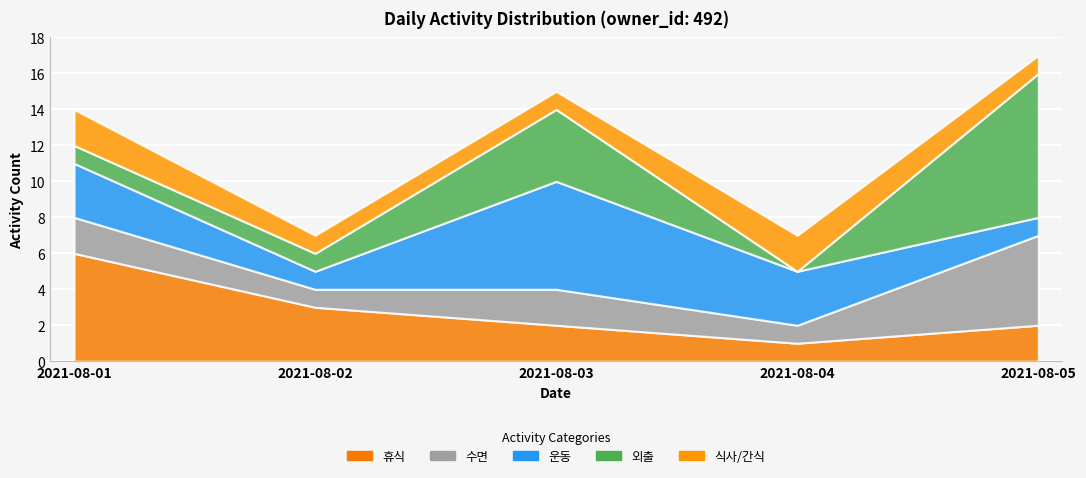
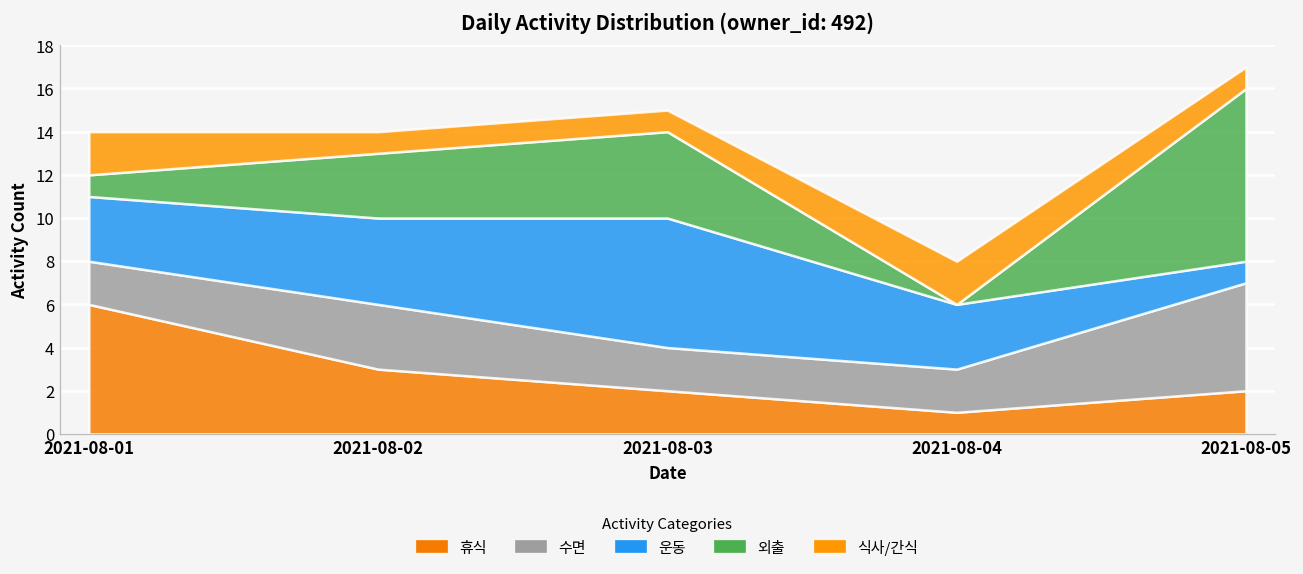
  {
    "수면": {
      "2021-08-01": 2,
-     "2021-08-02": 1,
+     "2021-08-02": 3,
      "2021-08-03": 2,
-     "2021-08-04": 1,
+     "2021-08-04": 2,
      "2021-08-05": 5
    },
    "운동": {
      "2021-08-01": 3,
-     "2021-08-02": 1,
+     "2021-08-02": 4,
      "2021-08-03": 6,
      "2021-08-05": 1
    },
    "외출": {
      "2021-08-01": 1,
-     "2021-08-02": 1,
+     "2021-08-02": 3,
      "2021-08-03": 4,
      "2021-08-05": 8
    }
  }
